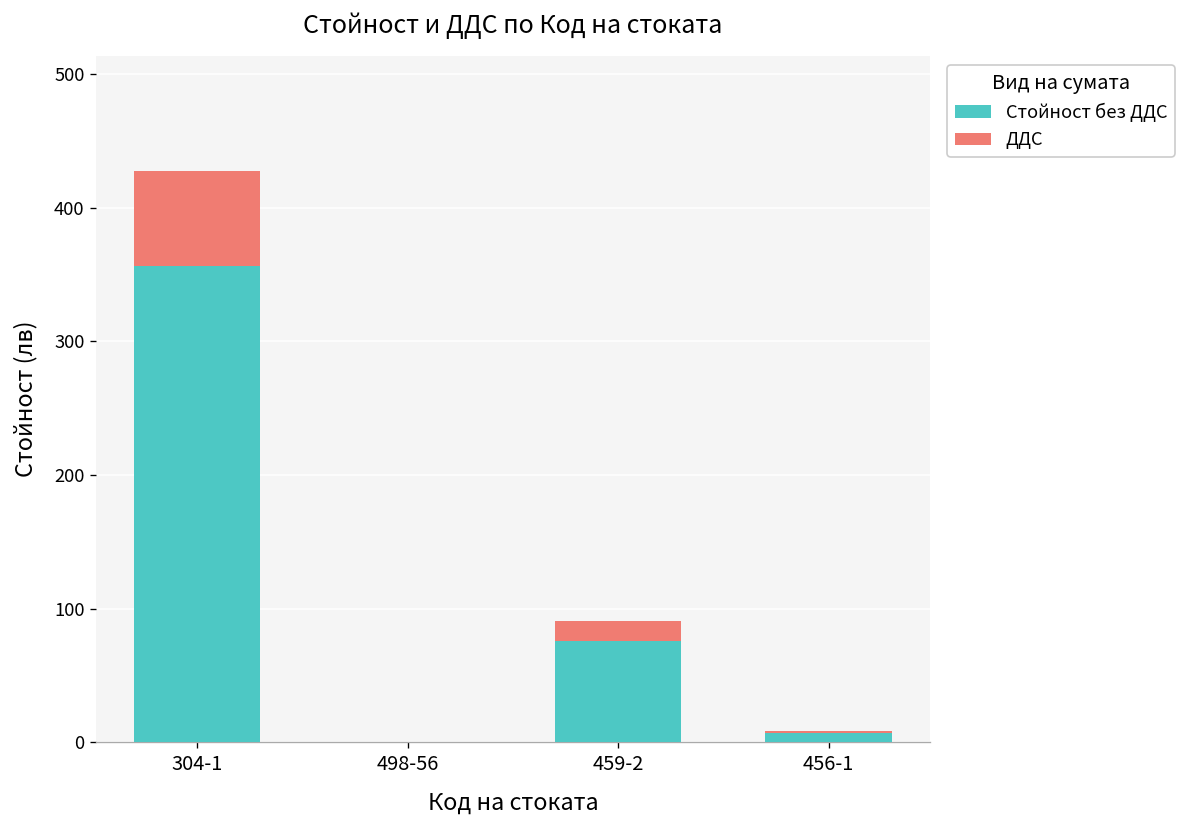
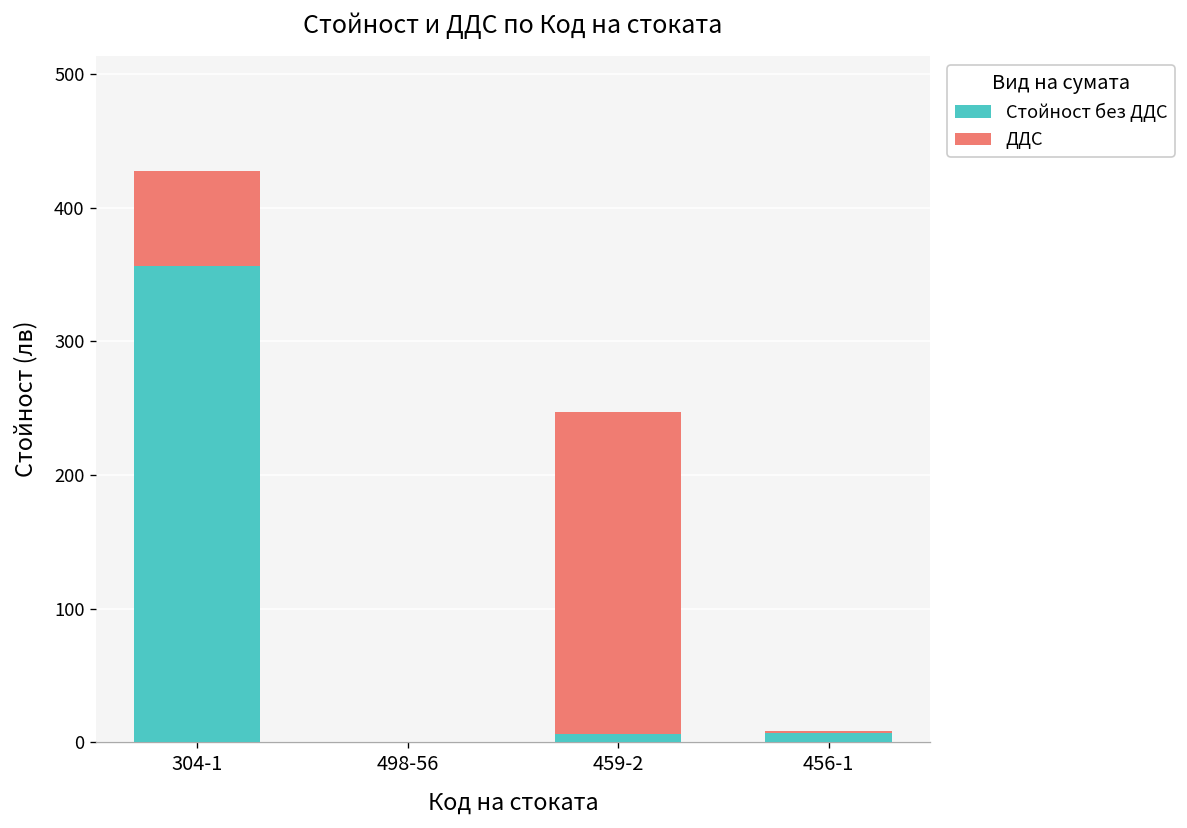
  {
    "Стойност без ДДС": {
      "304-1": 357,
      "498-56": 0,
-     "459-2": 76,
+     "459-2": 6,
      "456-1": 7
    },
    "ДДС": {
      "304-1": 71,
      "498-56": 0,
-     "459-2": 15
+     "459-2": 241
    }
  }
